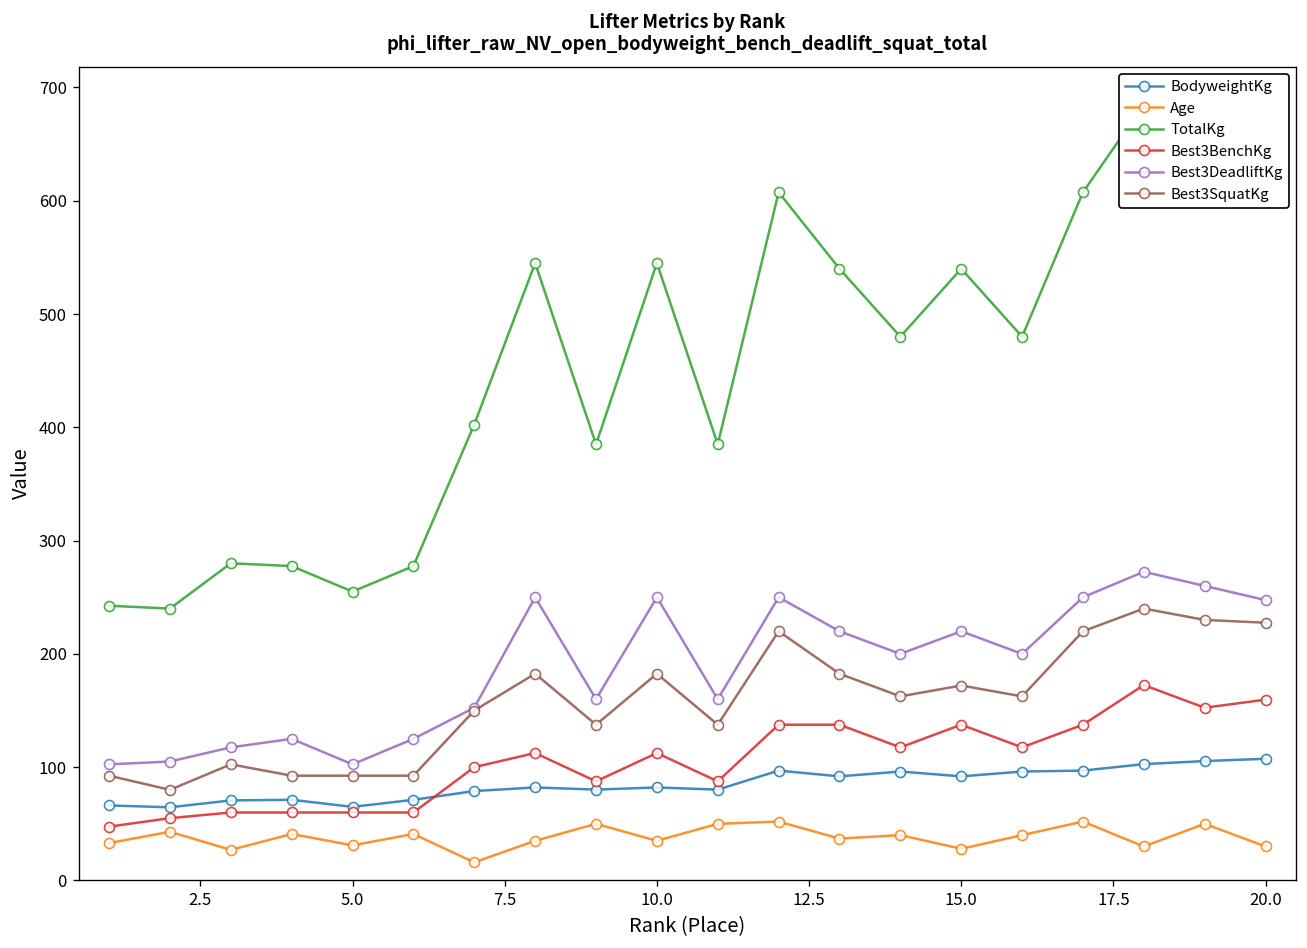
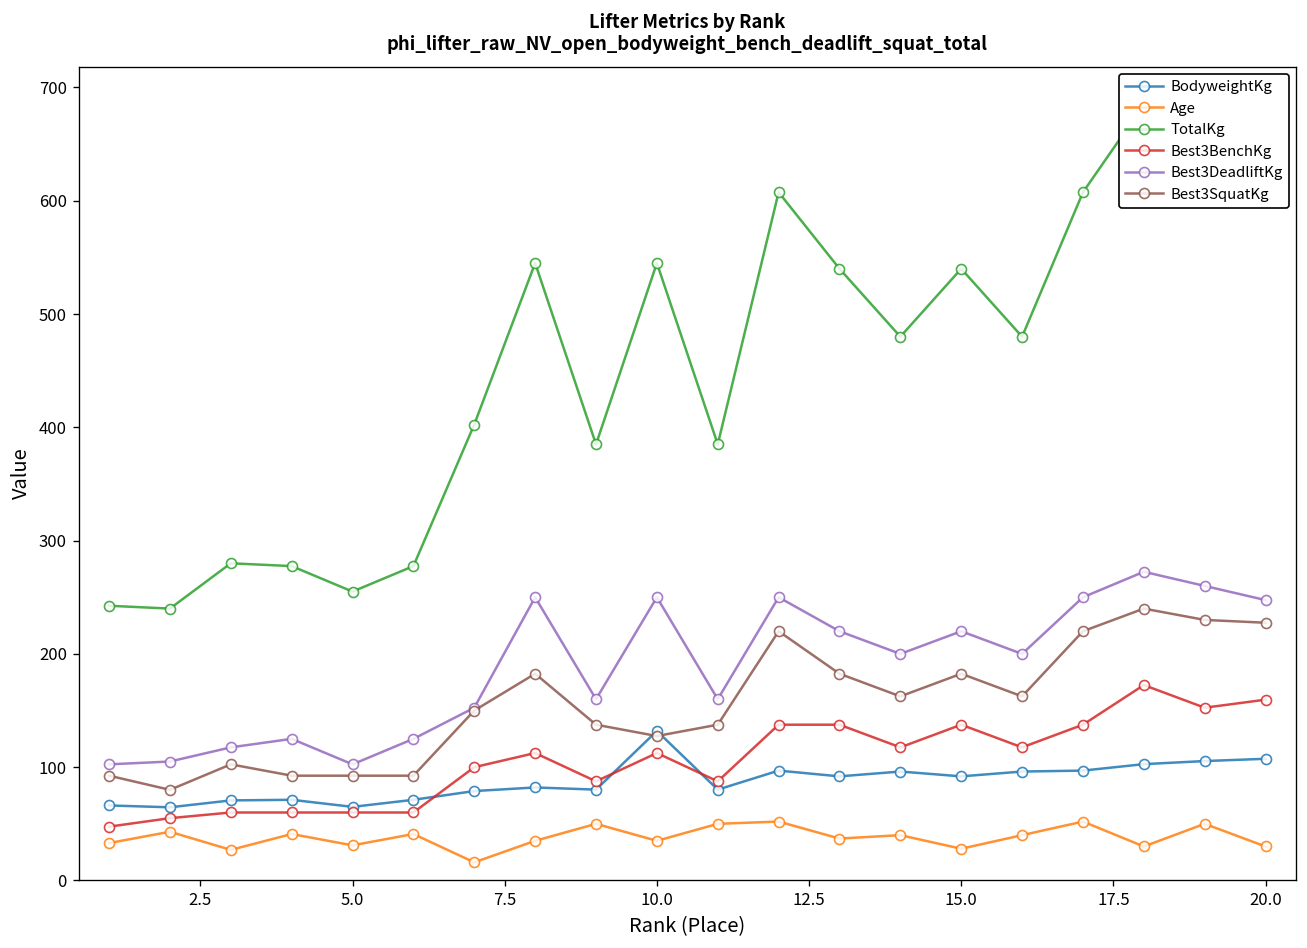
  {
    "BodyweightKg": {
      "5.0": 60,
-     "10.0": 80,
+     "10.0": 130,
      "15.0": 90,
      "20.0": 110
    },
    "Age": {
      "5.0": 30,
      "10.0": 40,
      "15.0": 30,
      "20.0": 30
    },
    "TotalKg": {
      "5.0": 260,
      "10.0": 550,
      "15.0": 540
    },
    "Best3BenchKg": {
      "5.0": 60,
      "10.0": 110,
      "15.0": 140,
      "20.0": 160
    },
    "Best3DeadliftKg": {
      "5.0": 100,
      "10.0": 250,
      "15.0": 220,
      "20.0": 250
    },
    "Best3SquatKg": {
      "5.0": 90,
-     "10.0": 180,
-     "15.0": 170,
+     "10.0": 130,
+     "15.0": 180,
      "20.0": 230
    }
  }
